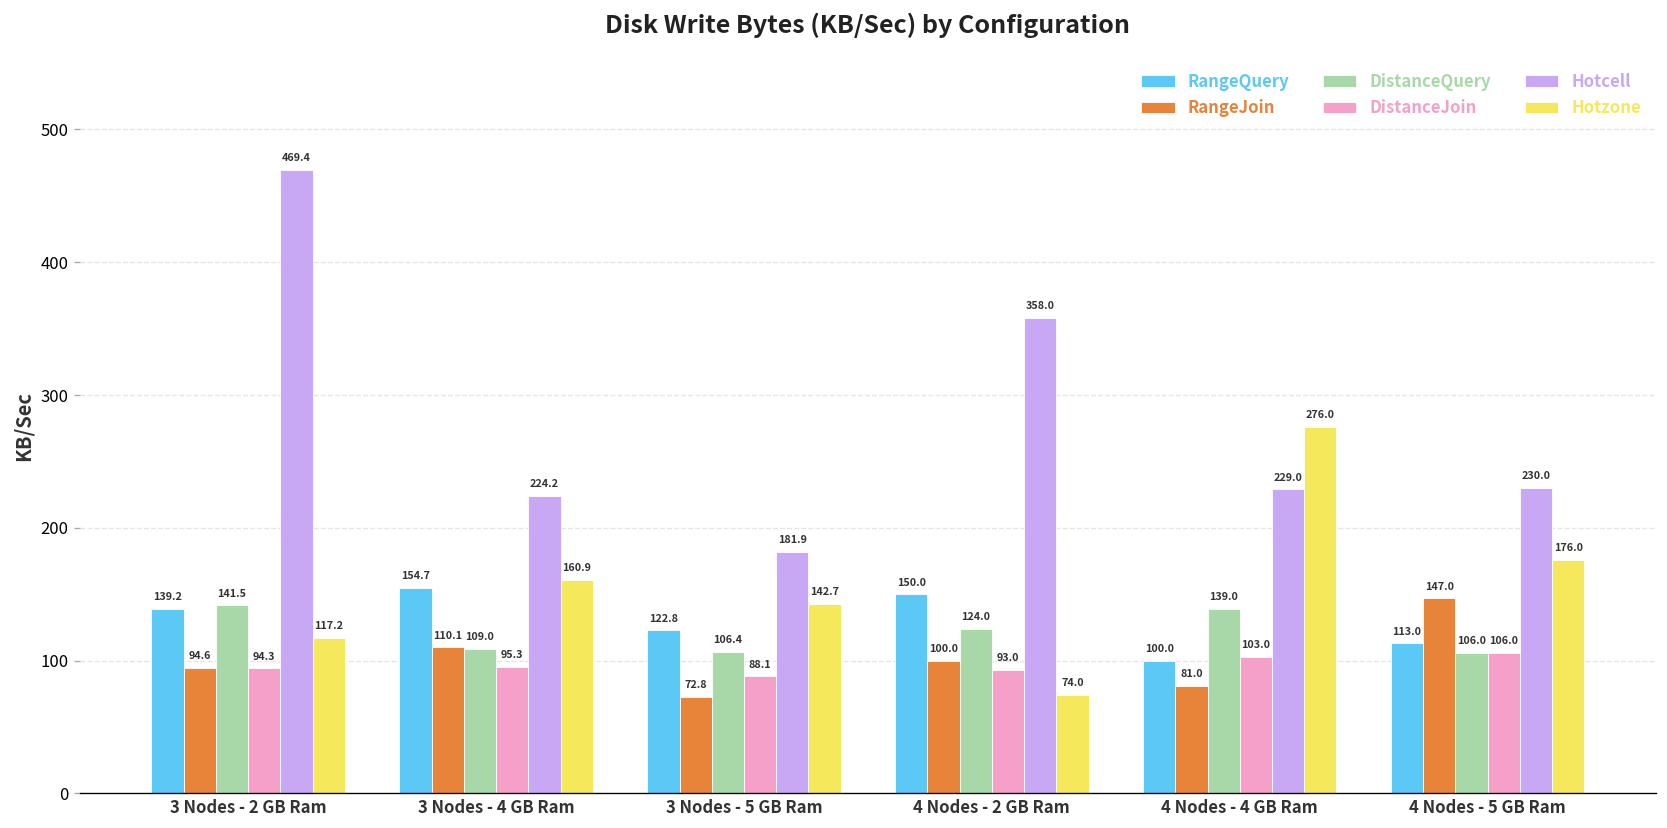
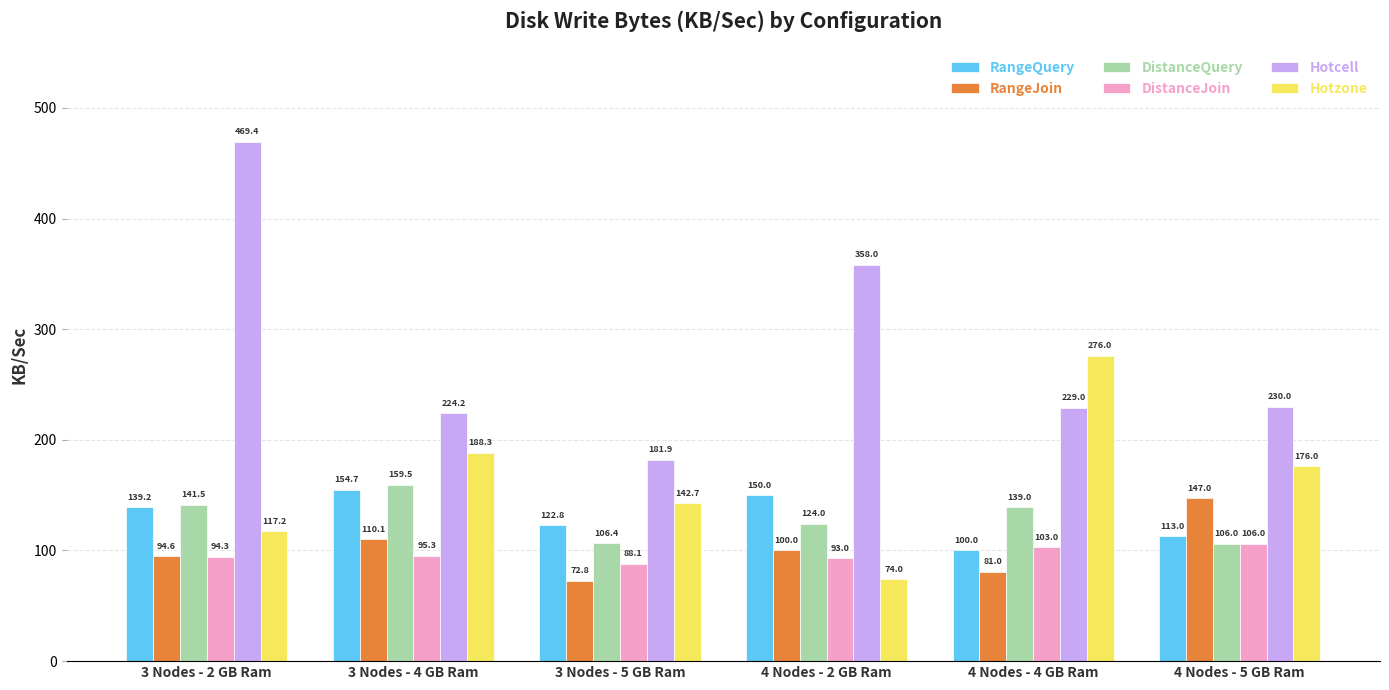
  {
    "RangeQuery": {
      "3 Nodes - 2 GB Ram": 139.2,
      "3 Nodes - 4 GB Ram": 154.7,
      "3 Nodes - 5 GB Ram": 122.8,
      "4 Nodes - 2 GB Ram": 150.0,
      "4 Nodes - 4 GB Ram": 100.0,
      "4 Nodes - 5 GB Ram": 113.0
    },
    "RangeJoin": {
      "3 Nodes - 2 GB Ram": 94.6,
      "3 Nodes - 4 GB Ram": 110.1,
      "3 Nodes - 5 GB Ram": 72.8,
      "4 Nodes - 2 GB Ram": 100.0,
      "4 Nodes - 4 GB Ram": 81.0,
      "4 Nodes - 5 GB Ram": 147.0
    },
    "DistanceQuery": {
      "3 Nodes - 2 GB Ram": 141.5,
-     "3 Nodes - 4 GB Ram": 109.0,
+     "3 Nodes - 4 GB Ram": 159.5,
      "3 Nodes - 5 GB Ram": 106.4,
      "4 Nodes - 2 GB Ram": 124.0,
      "4 Nodes - 4 GB Ram": 139.0,
      "4 Nodes - 5 GB Ram": 106.0
    },
    "DistanceJoin": {
      "3 Nodes - 2 GB Ram": 94.3,
      "3 Nodes - 4 GB Ram": 95.3,
      "3 Nodes - 5 GB Ram": 88.1,
      "4 Nodes - 2 GB Ram": 93.0,
      "4 Nodes - 4 GB Ram": 103.0,
      "4 Nodes - 5 GB Ram": 106.0
    },
    "Hotcell": {
      "3 Nodes - 2 GB Ram": 469.4,
      "3 Nodes - 4 GB Ram": 224.2,
      "3 Nodes - 5 GB Ram": 181.9,
      "4 Nodes - 2 GB Ram": 358.0,
      "4 Nodes - 4 GB Ram": 229.0,
      "4 Nodes - 5 GB Ram": 230.0
    },
    "Hotzone": {
      "3 Nodes - 2 GB Ram": 117.2,
-     "3 Nodes - 4 GB Ram": 160.9,
+     "3 Nodes - 4 GB Ram": 188.3,
      "3 Nodes - 5 GB Ram": 142.7,
      "4 Nodes - 2 GB Ram": 74.0,
      "4 Nodes - 4 GB Ram": 276.0,
      "4 Nodes - 5 GB Ram": 176.0
    }
  }
